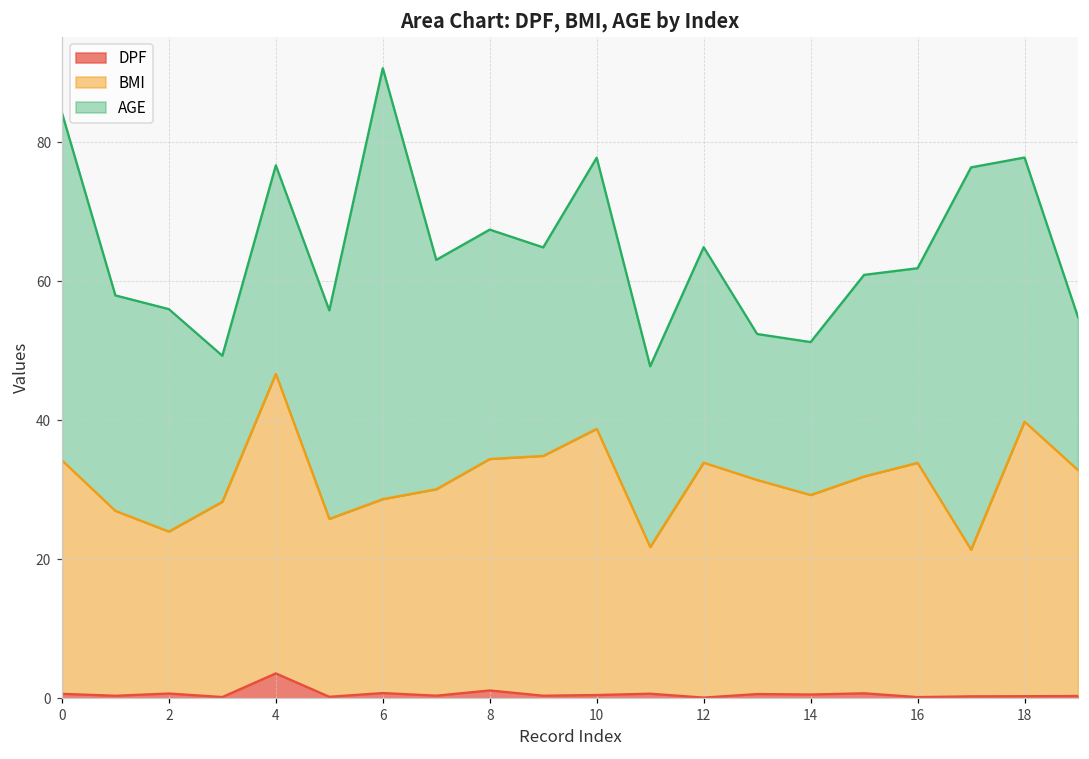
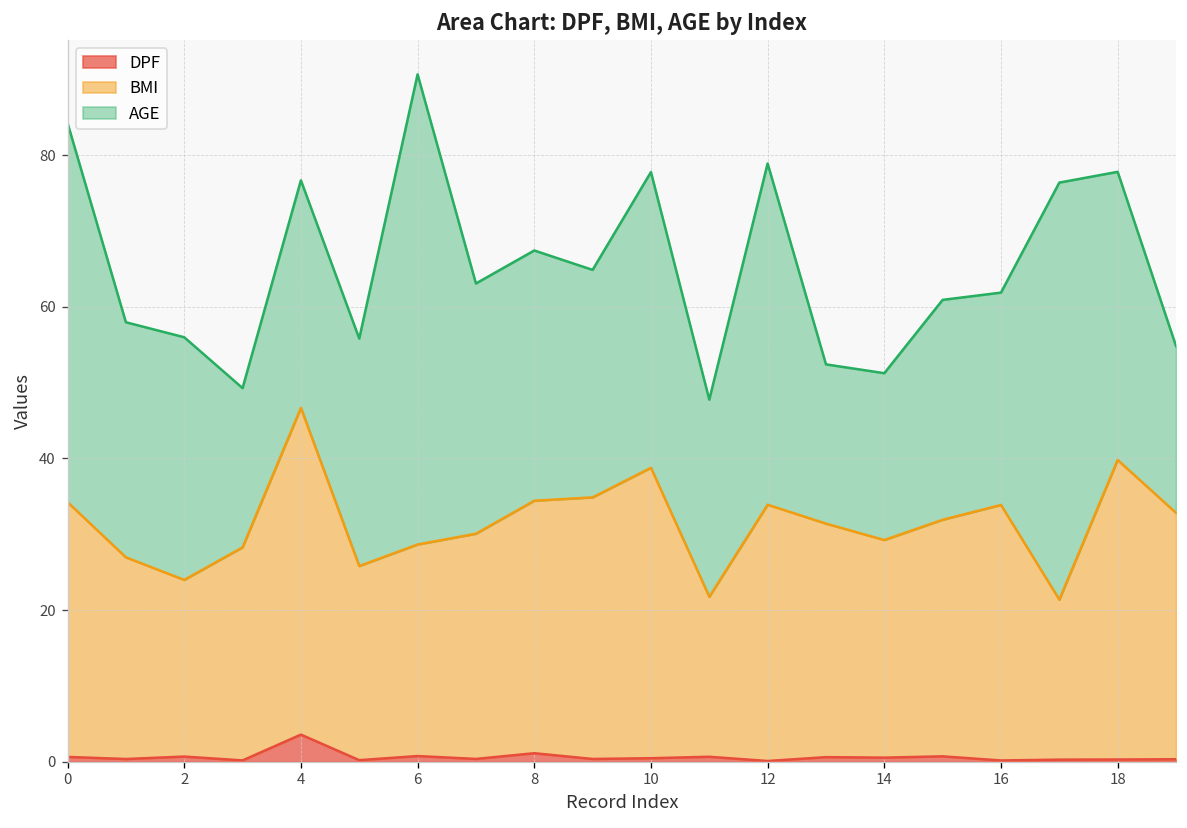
  {
    "DPF": {
      "0": 1,
      "2": 1,
      "4": 4,
      "6": 1,
      "8": 1,
      "10": 0,
      "12": 0,
      "14": 1,
      "16": 0,
      "18": 0
    },
    "BMI": {
      "0": 34,
      "2": 23,
      "4": 43,
      "6": 28,
      "8": 33,
      "10": 38,
      "12": 34,
      "14": 29,
      "16": 34,
      "18": 40
    },
    "AGE": {
      "0": 50,
      "2": 32,
      "4": 30,
      "6": 62,
      "8": 33,
      "10": 39,
-     "12": 31,
+     "12": 45,
      "14": 22,
      "16": 28,
      "18": 38
    }
  }
